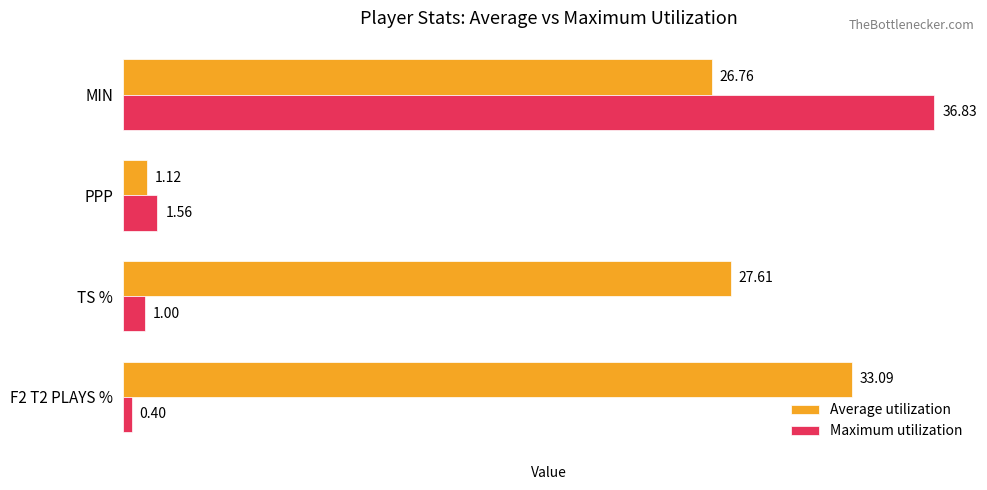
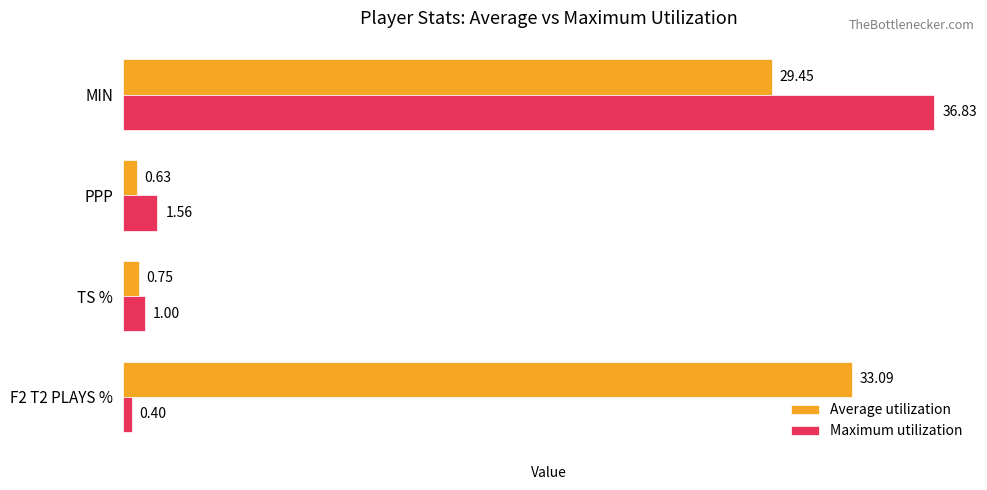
  {
    "Average utilization": {
-     "MIN": 26.76,
-     "PPP": 1.12,
-     "TS %": 27.61,
+     "MIN": 29.45,
+     "PPP": 0.63,
+     "TS %": 0.75,
      "F2 T2 PLAYS %": 33.09
    },
    "Maximum utilization": {
      "MIN": 36.83,
      "PPP": 1.56,
      "TS %": 1.00,
      "F2 T2 PLAYS %": 0.40
    }
  }
